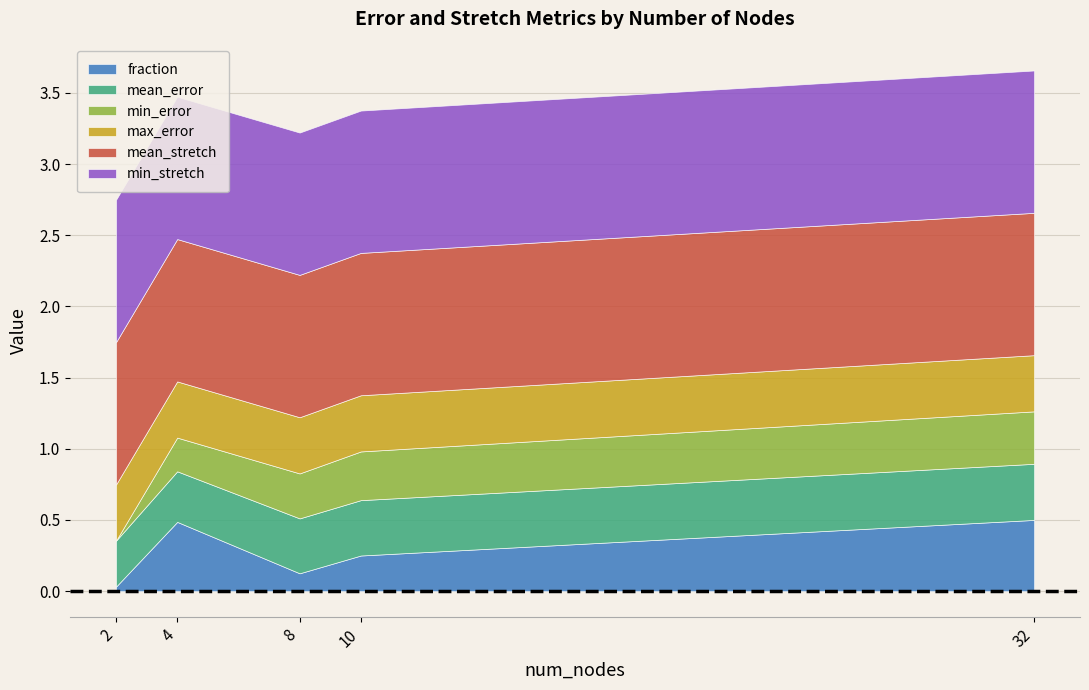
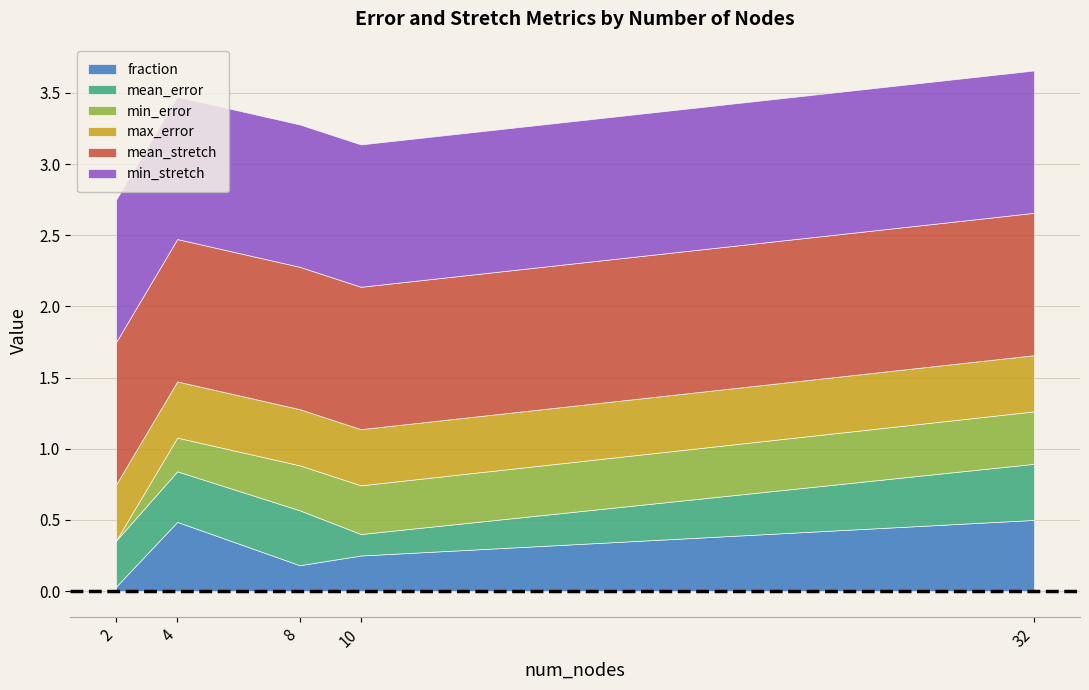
  {
    "fraction": {
      "2": 0.03,
      "4": 0.49,
-     "8": 0.13,
+     "8": 0.18,
      "10": 0.25,
      "32": 0.50
    },
    "mean_error": {
      "4": 0.36,
      "8": 0.39,
-     "10": 0.39,
+     "10": 0.15,
      "32": 0.39
    },
    "min_error": {
      "4": 0.24,
      "8": 0.32,
      "10": 0.34,
      "32": 0.37
    },
    "max_error": {
      "2": 0.39,
      "4": 0.39,
      "8": 0.39,
      "10": 0.39,
      "32": 0.39
    },
    "mean_stretch": {
      "2": 1.00,
      "4": 1.00,
      "8": 1.00,
      "10": 1.00,
      "32": 1.00
    },
    "min_stretch": {
      "2": 1.00,
      "8": 1.00,
      "10": 1.00,
      "32": 1.00
    }
  }
